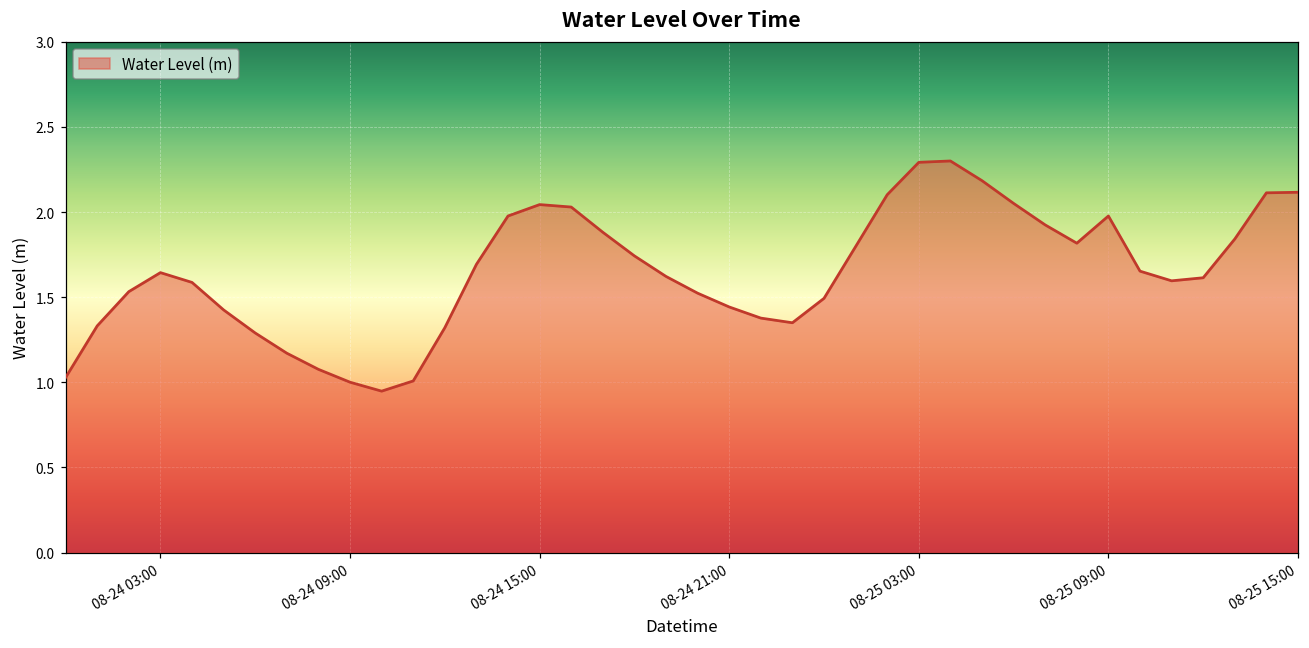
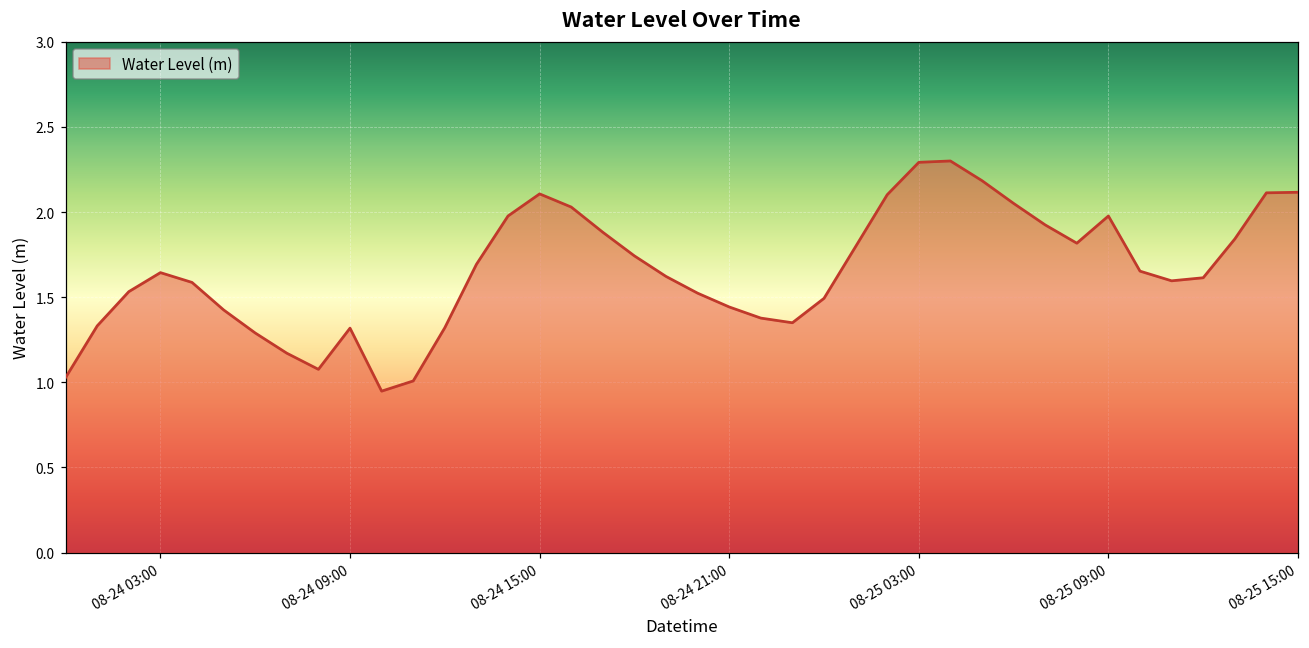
  {
    "08-24 03:00": 1.64,
-   "08-24 09:00": 1.00,
-   "08-24 15:00": 2.04,
+   "08-24 09:00": 1.32,
+   "08-24 15:00": 2.11,
    "08-24 21:00": 1.44,
    "08-25 03:00": 2.29,
    "08-25 09:00": 1.98,
    "08-25 15:00": 2.12
  }
